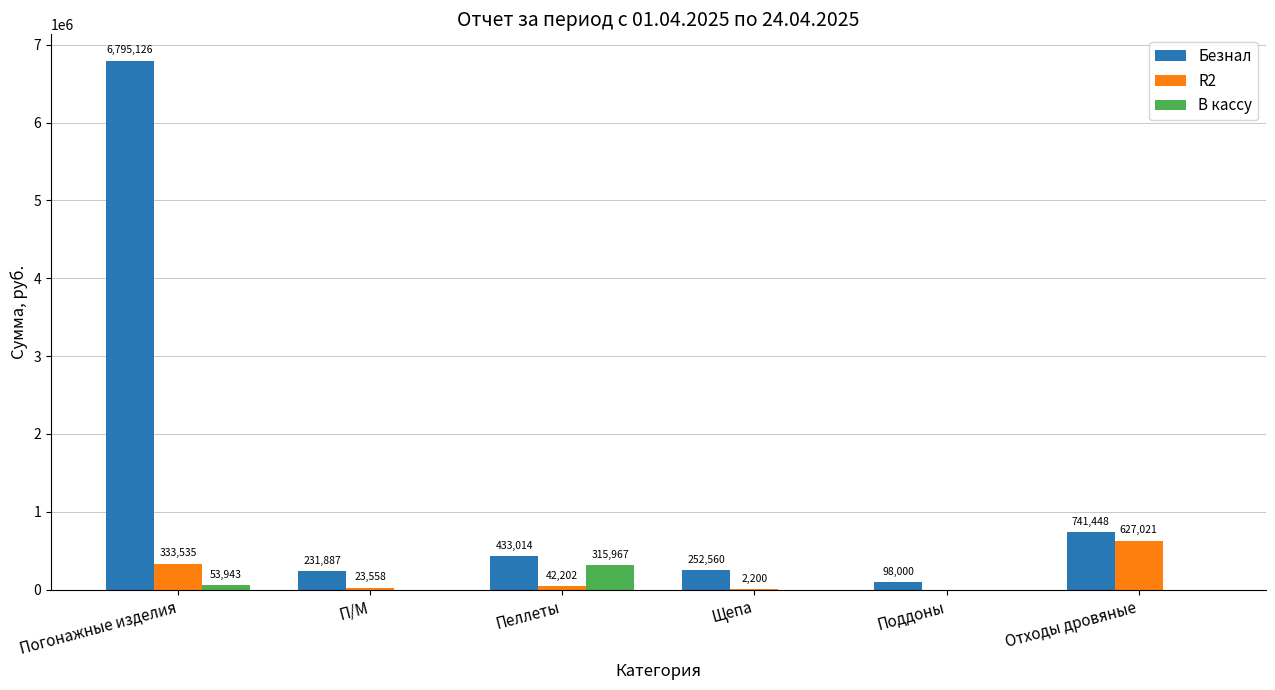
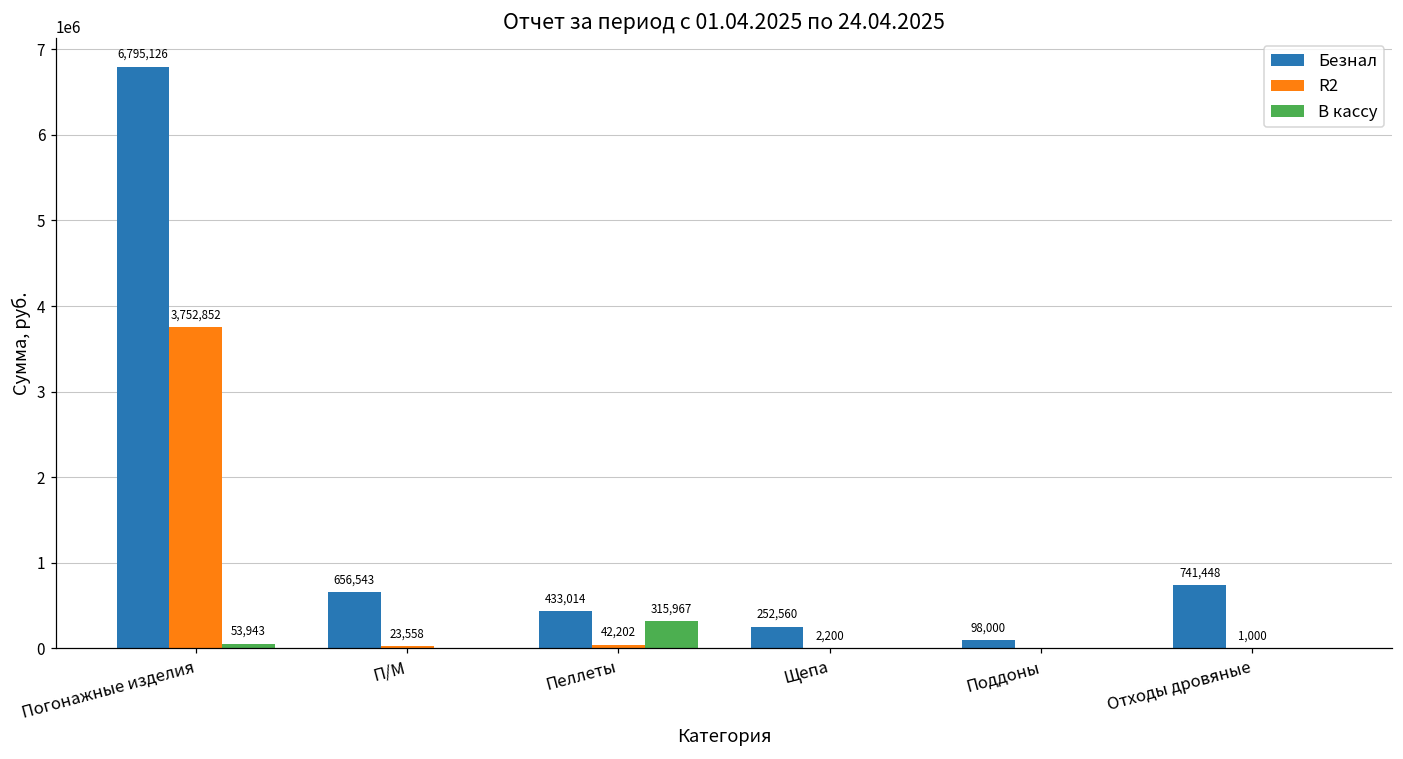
  {
    "Безнал": {
      "Погонажные изделия": "6,795,126",
-     "П/М": "231,887",
+     "П/М": "656,543",
      "Пеллеты": "433,014",
      "Щепа": "252,560",
      "Поддоны": "98,000",
      "Отходы дровяные": "741,448"
    },
    "R2": {
-     "Погонажные изделия": "333,535",
+     "Погонажные изделия": "3,752,852",
      "П/М": "23,558",
      "Пеллеты": "42,202",
      "Щепа": "2,200",
-     "Отходы дровяные": "627,021"
+     "Отходы дровяные": "1,000"
    },
    "В кассу": {
      "Погонажные изделия": "53,943",
      "Пеллеты": "315,967"
    }
  }
